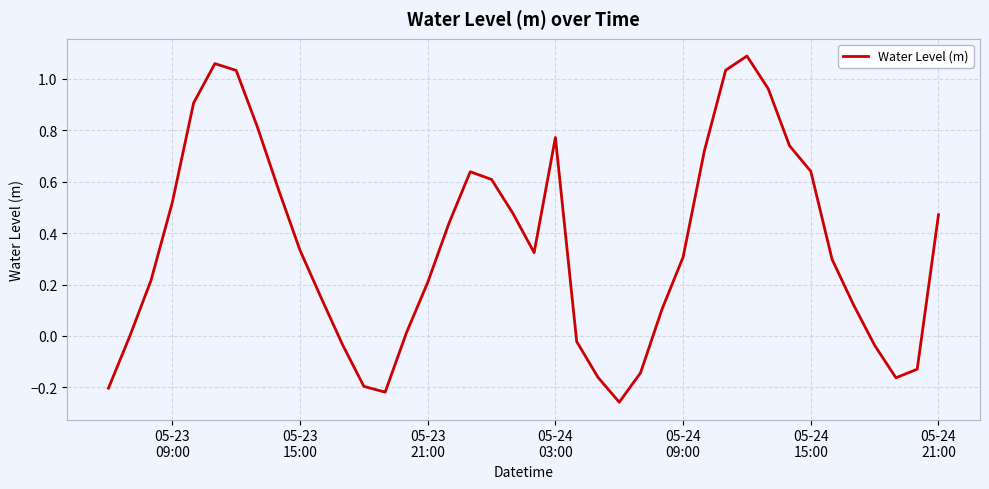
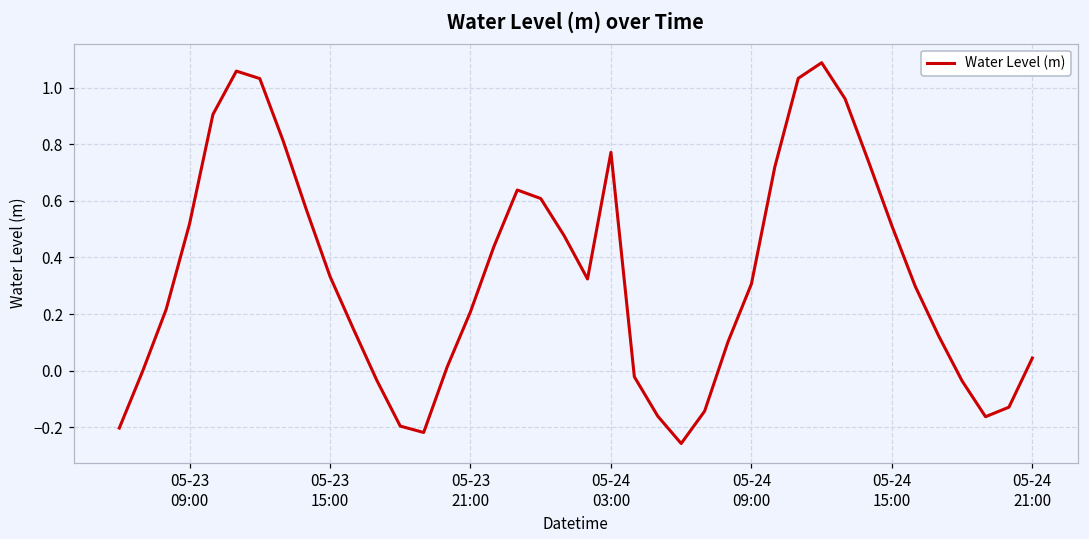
  {
    "05-23 09:00": 0.52,
    "05-23 15:00": 0.33,
    "05-23 21:00": 0.21,
    "05-24 03:00": 0.77,
    "05-24 09:00": 0.31,
-   "05-24 15:00": 0.64,
-   "05-24 21:00": 0.47
+   "05-24 15:00": 0.51,
+   "05-24 21:00": 0.04
  }
